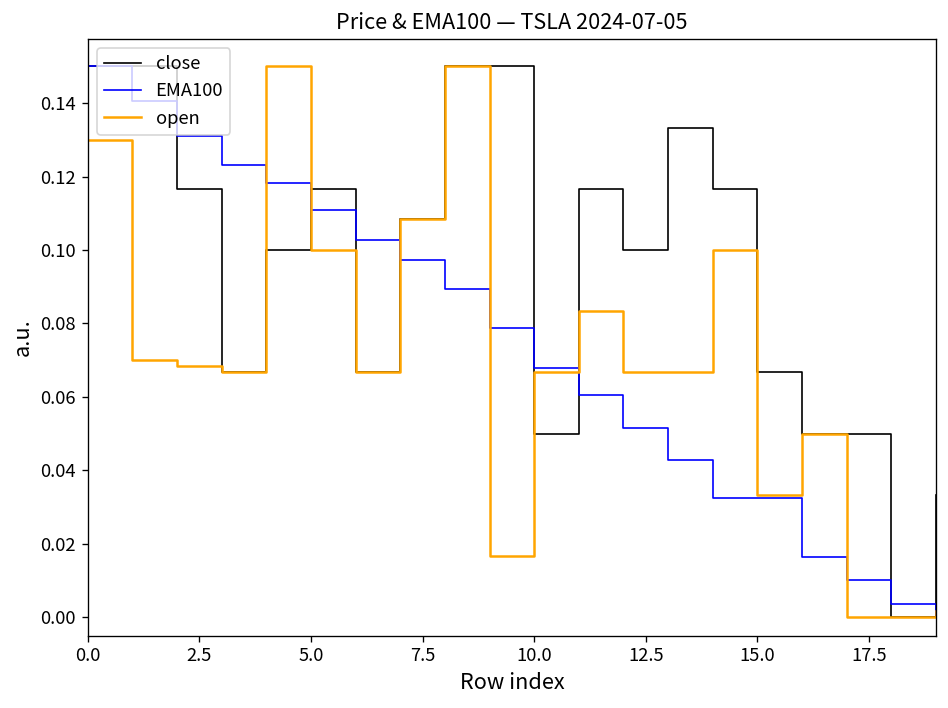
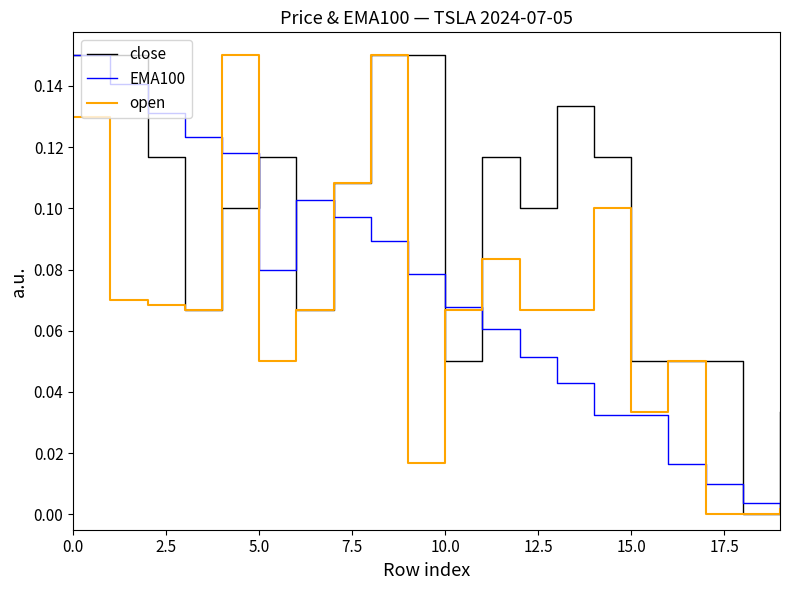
  {
    "close": {
      "5.0": 0.117,
      "10.0": 0.050,
-     "15.0": 0.067
+     "15.0": 0.050
    },
    "EMA100": {
-     "5.0": 0.111,
+     "5.0": 0.080,
      "10.0": 0.068
    },
    "open": {
      "0.0": 0.130,
-     "5.0": 0.100,
+     "5.0": 0.050,
      "10.0": 0.067
    }
  }
